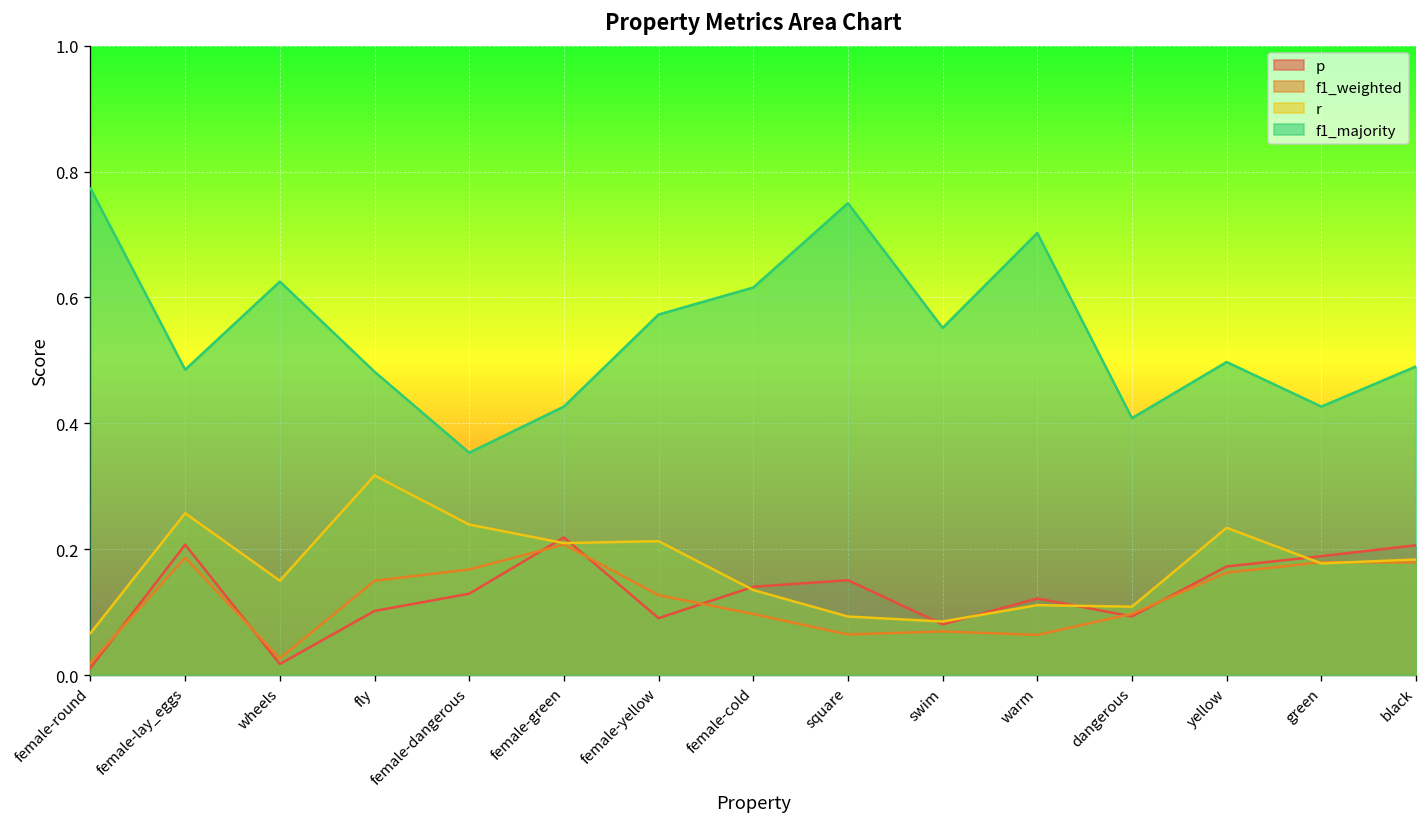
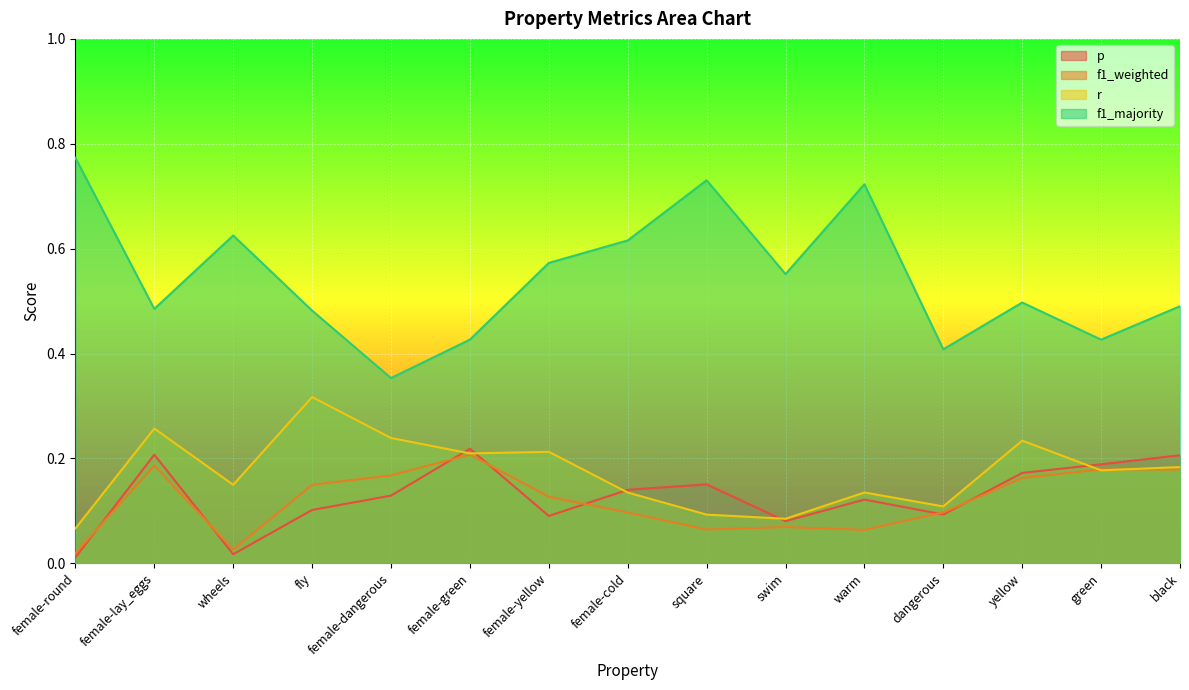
  {
    "r": {
      "female-round": 0.07,
      "female-lay_eggs": 0.26,
      "wheels": 0.15,
      "fly": 0.32,
      "female-dangerous": 0.24,
      "female-yellow": 0.21,
      "female-cold": 0.14,
      "square": 0.09,
-     "warm": 0.11,
+     "warm": 0.14,
      "dangerous": 0.11,
      "yellow": 0.23
    },
    "f1_majority": {
      "female-round": 0.77,
      "female-lay_eggs": 0.49,
      "wheels": 0.63,
      "fly": 0.48,
      "female-dangerous": 0.35,
      "female-green": 0.43,
      "female-yellow": 0.57,
      "female-cold": 0.62,
-     "square": 0.75,
+     "square": 0.73,
      "swim": 0.55,
-     "warm": 0.70,
+     "warm": 0.72,
      "dangerous": 0.41,
      "yellow": 0.50,
      "green": 0.43,
      "black": 0.49
    }
  }
